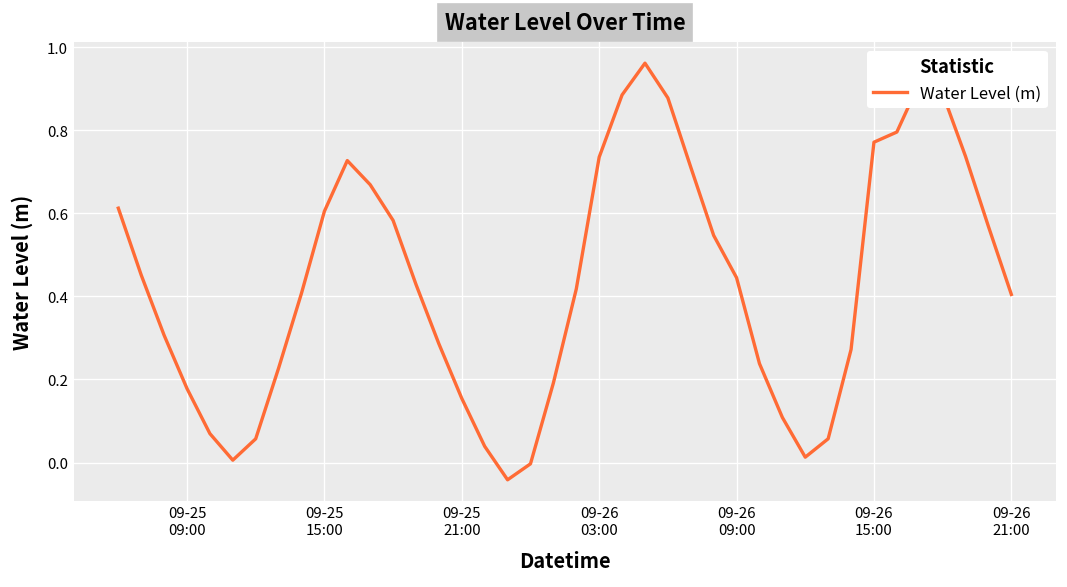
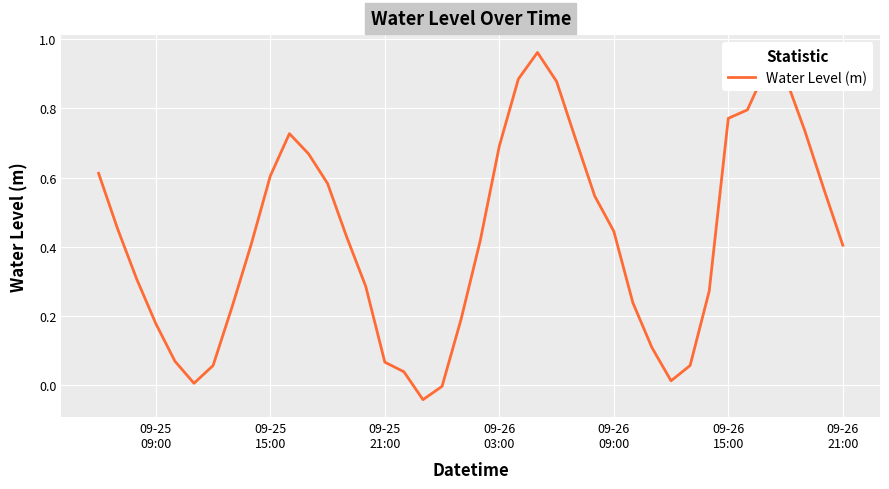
  {
    "09-25 09:00": 0.18,
    "09-25 15:00": 0.60,
-   "09-25 21:00": 0.15,
-   "09-26 03:00": 0.74,
+   "09-25 21:00": 0.07,
+   "09-26 03:00": 0.69,
    "09-26 09:00": 0.44,
    "09-26 15:00": 0.77,
    "09-26 21:00": 0.40
  }
